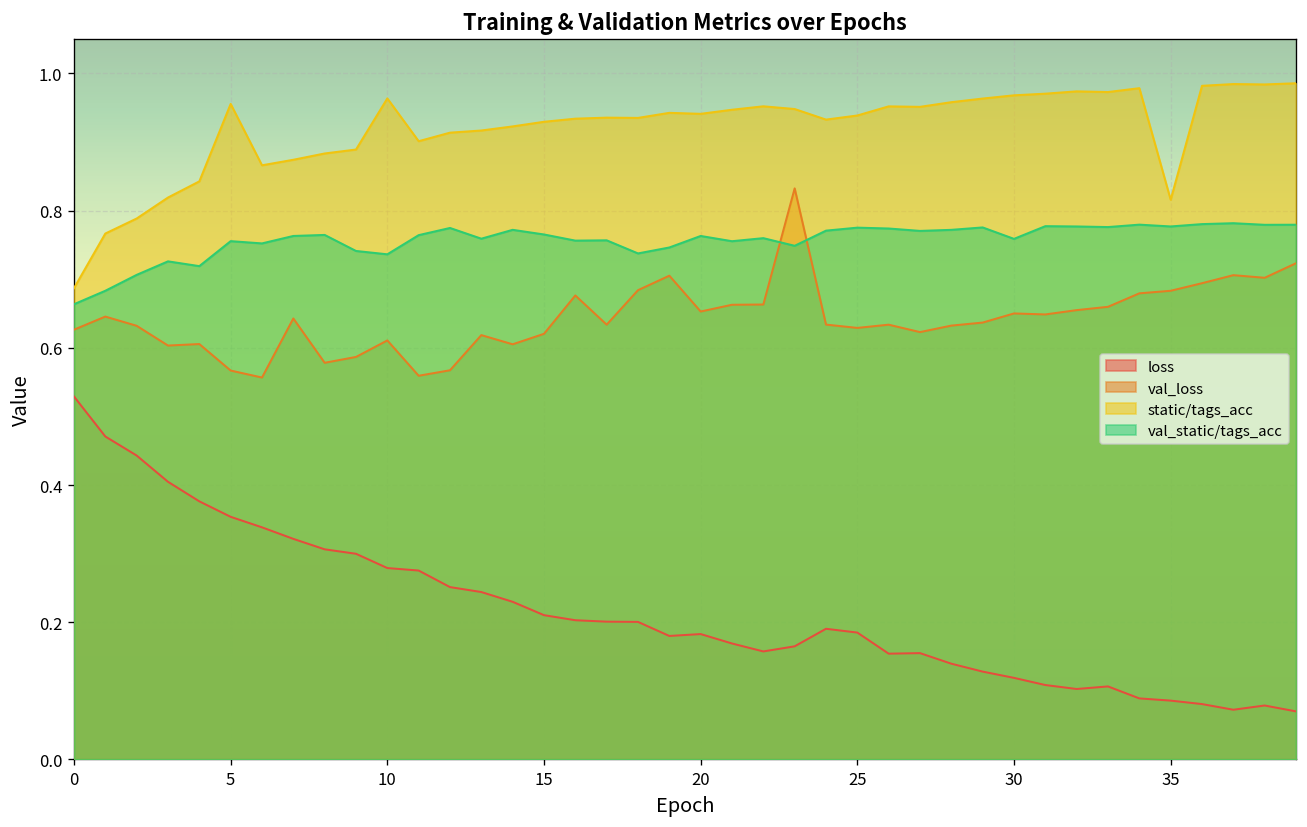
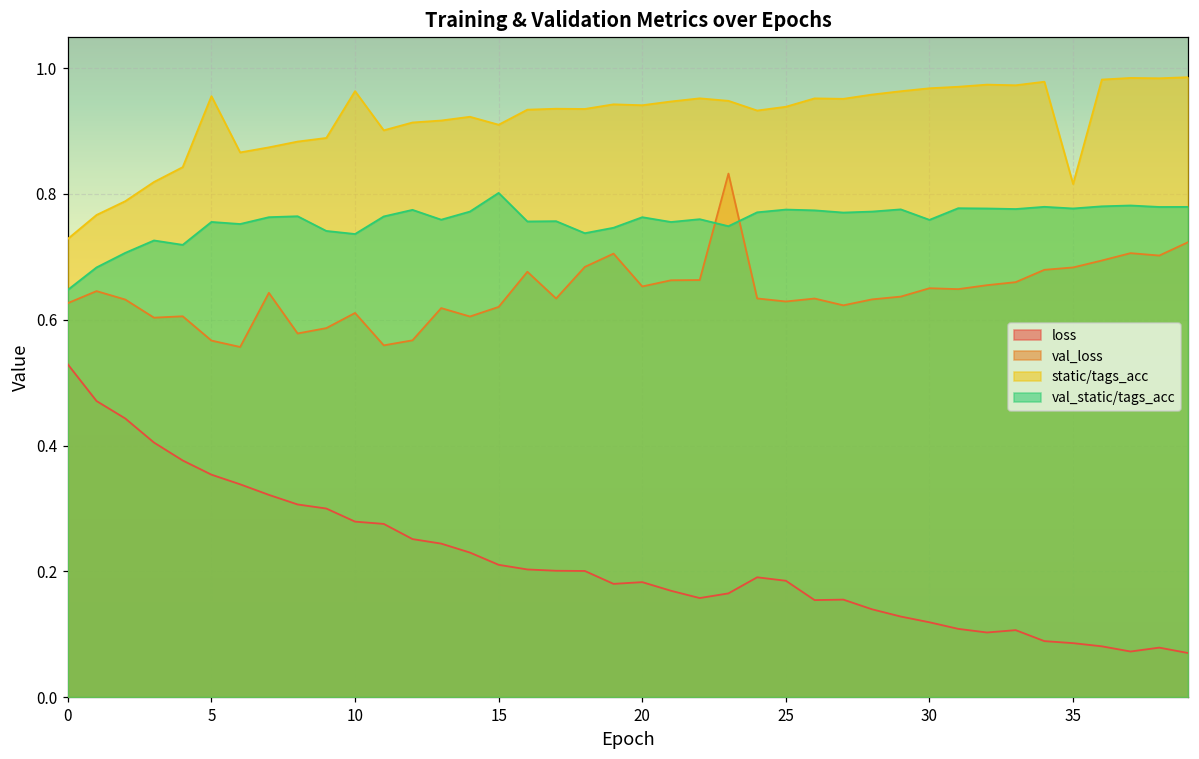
  {
    "static/tags_acc": {
-     "0": 0.69,
+     "0": 0.73,
      "5": 0.96,
      "10": 0.96,
-     "15": 0.93,
+     "15": 0.91,
      "20": 0.94,
      "25": 0.94,
      "30": 0.97,
      "35": 0.82
    },
    "val_static/tags_acc": {
-     "0": 0.66,
+     "0": 0.65,
      "5": 0.76,
      "10": 0.74,
-     "15": 0.77,
+     "15": 0.80,
      "20": 0.76,
      "25": 0.78,
      "30": 0.76,
      "35": 0.78
    }
  }
